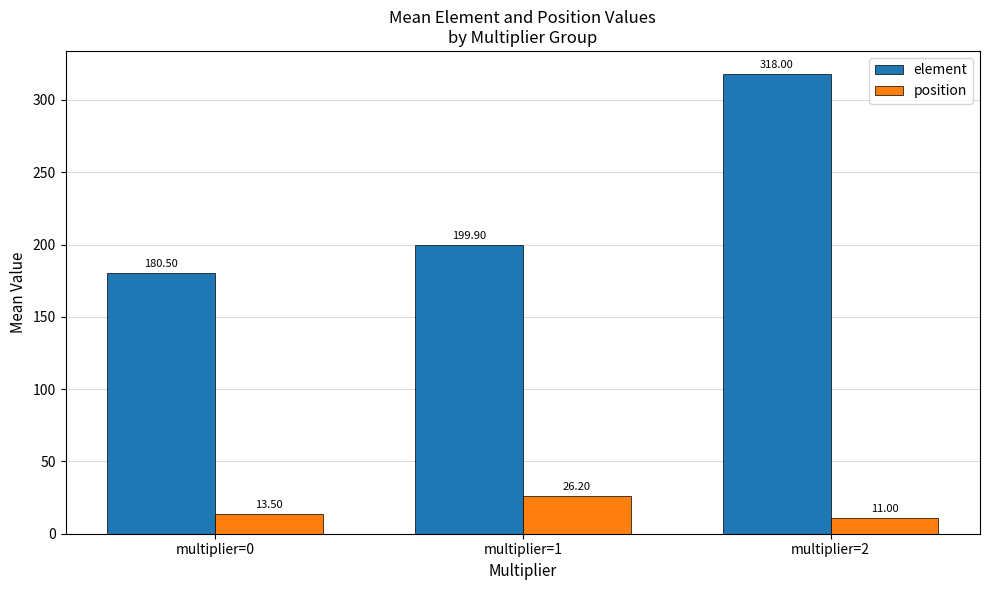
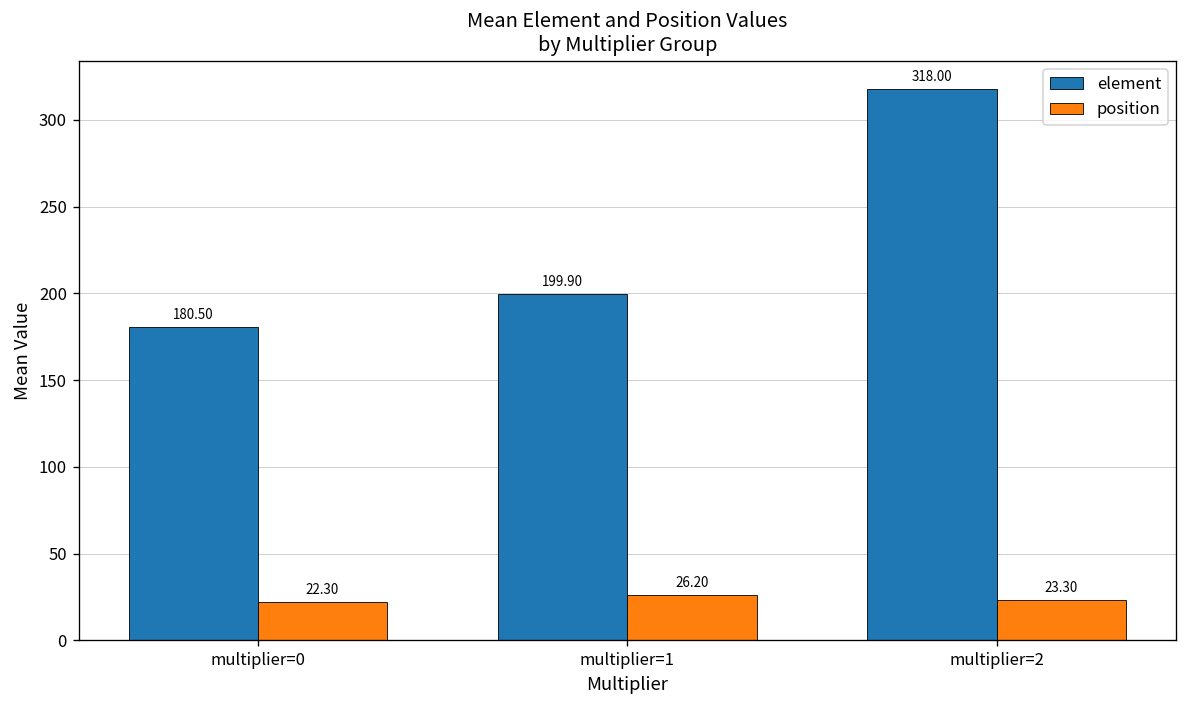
  {
    "element": {
      "multiplier=0": 180.50,
      "multiplier=1": 199.90,
      "multiplier=2": 318.00
    },
    "position": {
-     "multiplier=0": 13.50,
+     "multiplier=0": 22.30,
      "multiplier=1": 26.20,
-     "multiplier=2": 11.00
+     "multiplier=2": 23.30
    }
  }
